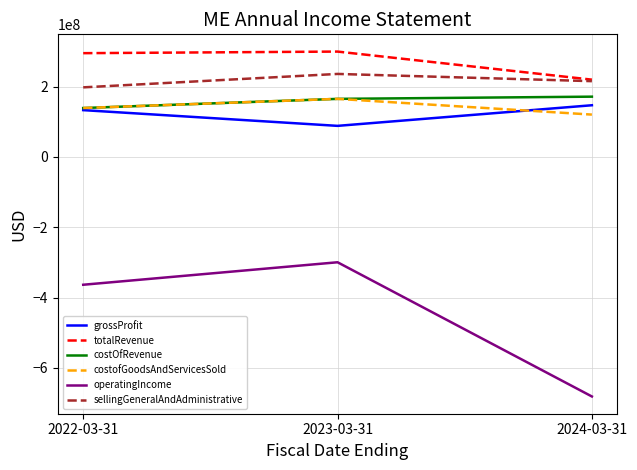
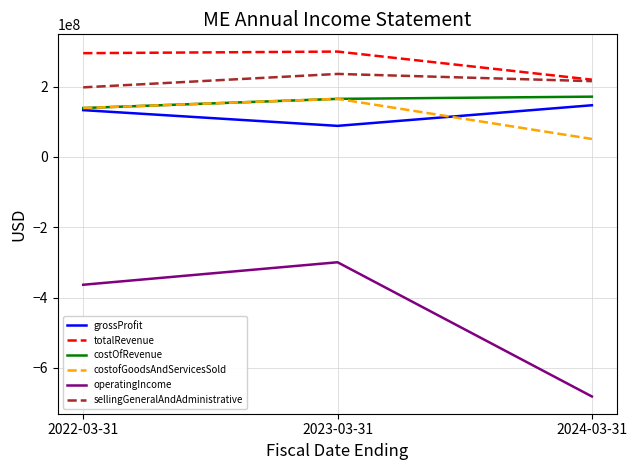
  {
    "grossProfit": {
      "2023-03-31": 90000000,
      "2024-03-31": 150000000
    },
    "totalRevenue": {
      "2022-03-31": 290000000,
      "2023-03-31": 300000000
    },
    "costOfRevenue": {
      "2024-03-31": 170000000
    },
    "costofGoodsAndServicesSold": {
-     "2024-03-31": 120000000
+     "2024-03-31": 50000000
    },
    "operatingIncome": {
      "2022-03-31": -360000000,
      "2023-03-31": -300000000,
      "2024-03-31": -680000000
    },
    "sellingGeneralAndAdministrative": {
      "2022-03-31": 200000000,
      "2023-03-31": 240000000
    }
  }
